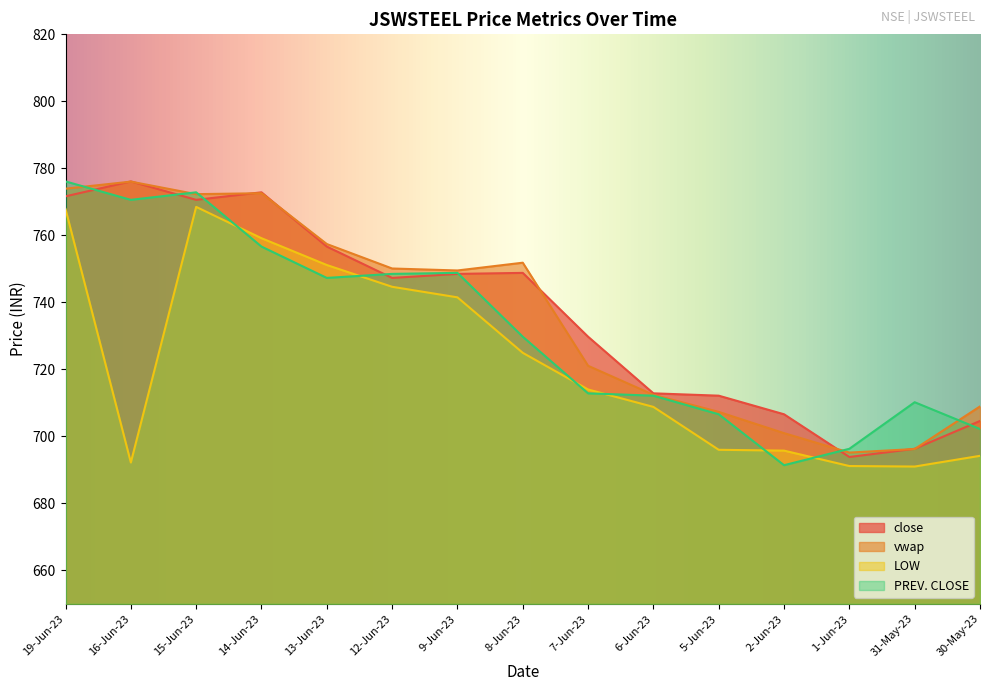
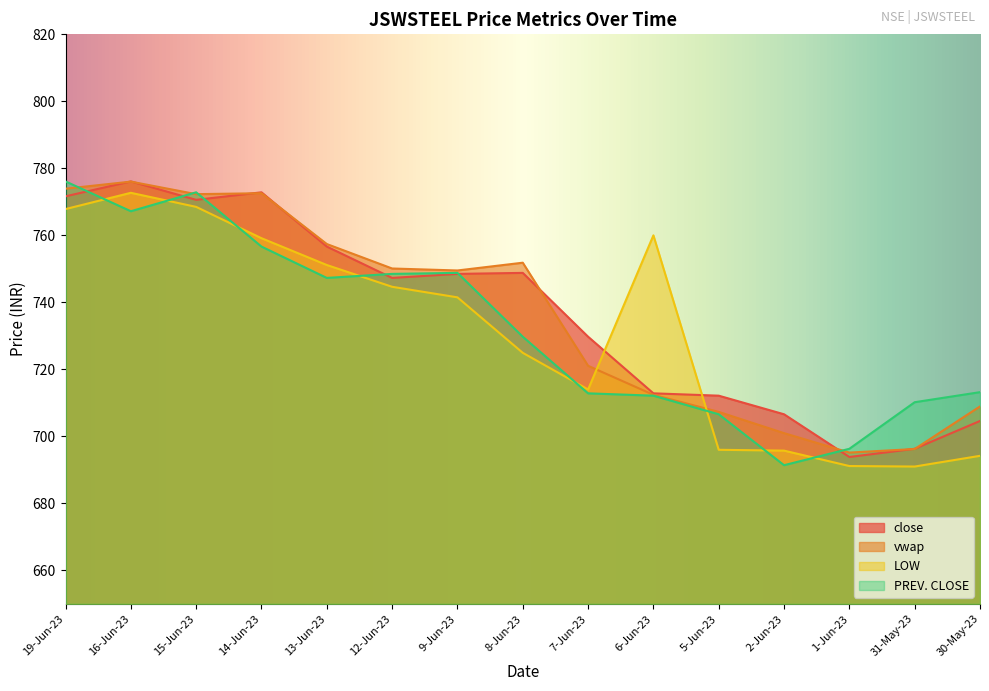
  {
    "LOW": {
      "19-Jun-23": 768,
-     "16-Jun-23": 692,
+     "16-Jun-23": 773,
      "15-Jun-23": 769,
      "14-Jun-23": 759,
      "13-Jun-23": 751,
      "12-Jun-23": 745,
      "9-Jun-23": 742,
      "8-Jun-23": 725,
      "7-Jun-23": 714,
-     "6-Jun-23": 709,
+     "6-Jun-23": 760,
      "5-Jun-23": 696,
      "2-Jun-23": 696,
      "1-Jun-23": 691,
      "31-May-23": 691,
      "30-May-23": 694
    },
    "PREV. CLOSE": {
      "19-Jun-23": 776,
-     "16-Jun-23": 771,
+     "16-Jun-23": 767,
      "14-Jun-23": 757,
      "13-Jun-23": 747,
      "12-Jun-23": 749,
      "8-Jun-23": 730,
      "7-Jun-23": 713,
      "2-Jun-23": 691,
      "1-Jun-23": 696,
      "31-May-23": 710,
-     "30-May-23": 702
+     "30-May-23": 713
    }
  }
